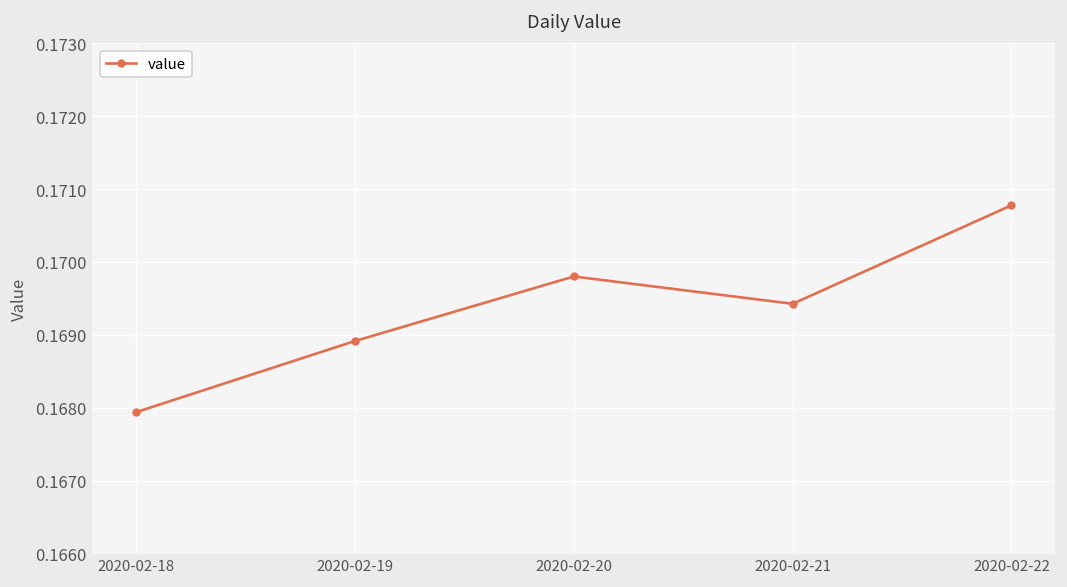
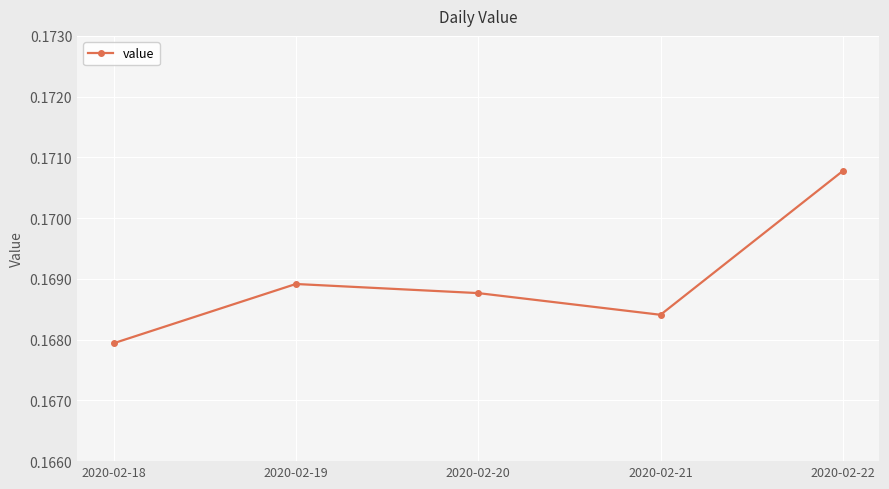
  {
    "2020-02-18": 0.1679,
    "2020-02-19": 0.1689,
-   "2020-02-20": 0.1698,
-   "2020-02-21": 0.1694,
+   "2020-02-20": 0.1688,
+   "2020-02-21": 0.1684,
    "2020-02-22": 0.1708
  }
